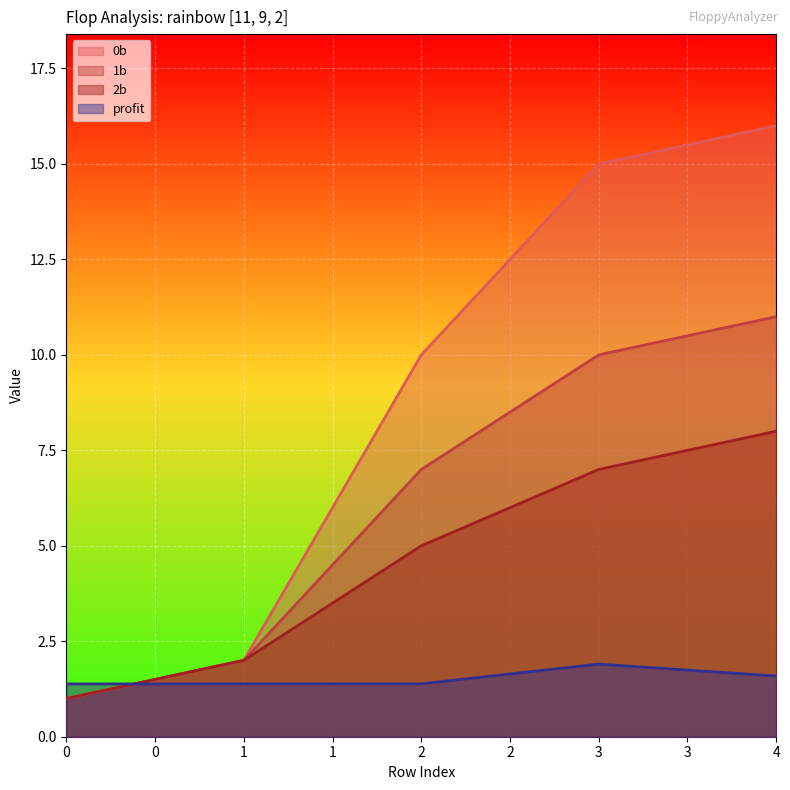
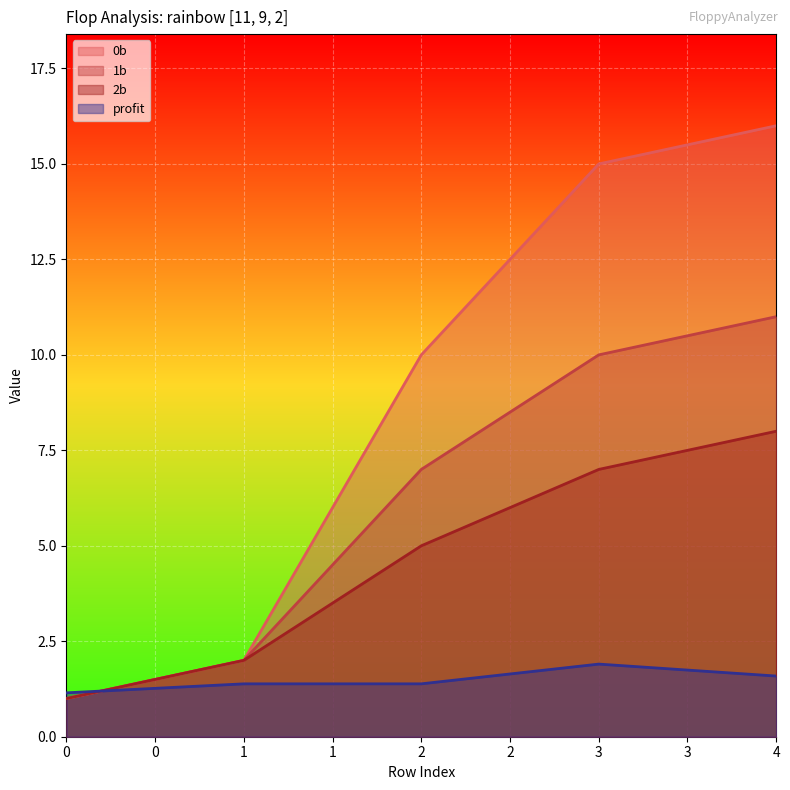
  {
    "profit": {
-     "0": 1.4,
+     "0": 1.1,
      "1": 1.4,
      "2": 1.4,
      "3": 1.9,
      "4": 1.6
    }
  }
